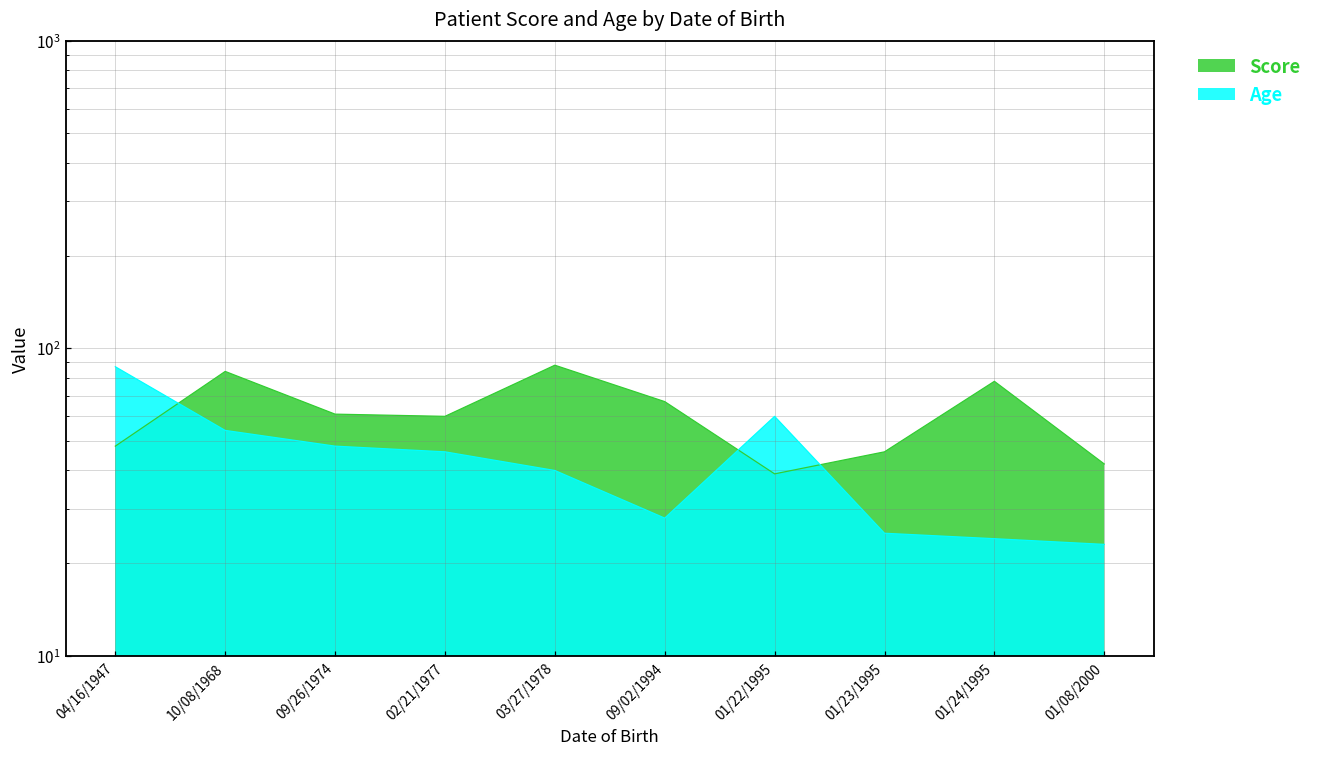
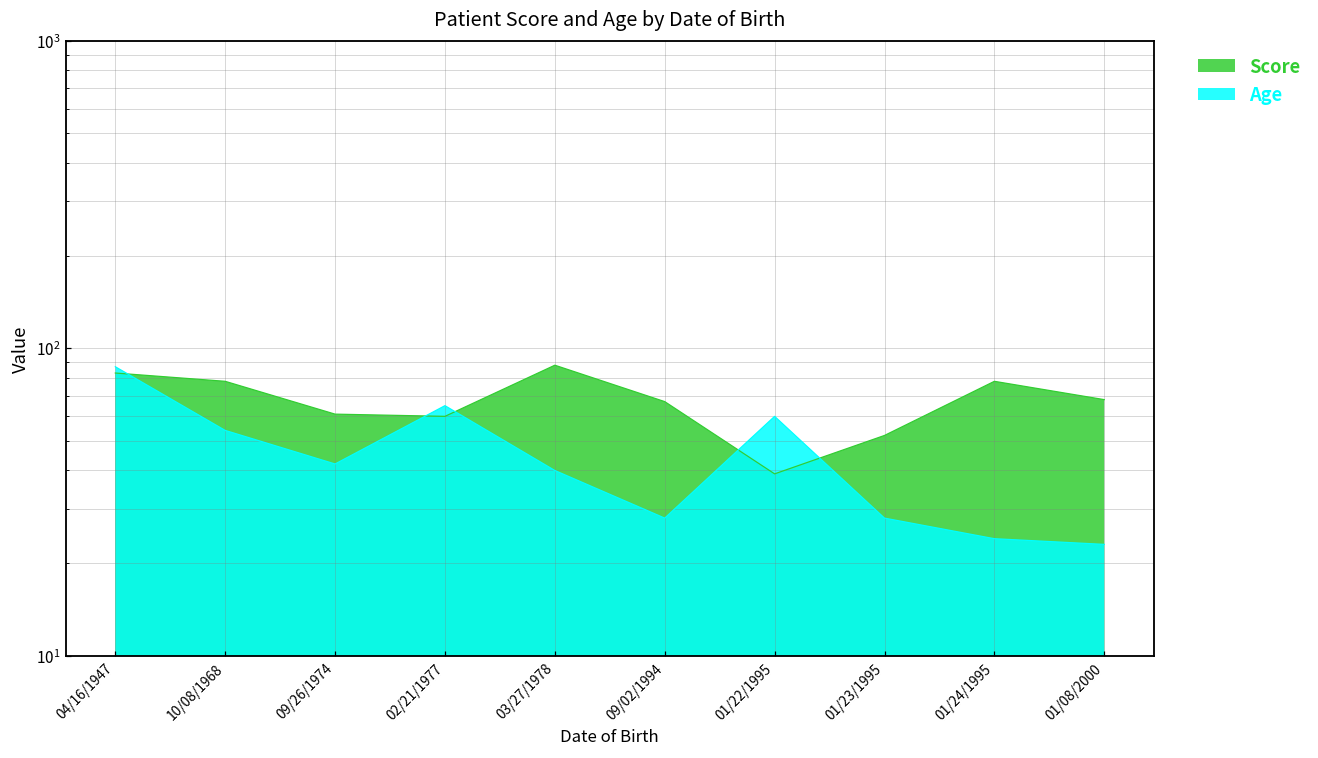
  {
    "Score": {
-     "04/16/1947": 48,
-     "10/08/1968": 84,
+     "04/16/1947": 83,
+     "10/08/1968": 78,
      "09/26/1974": 61,
      "02/21/1977": 60,
      "03/27/1978": 88,
      "09/02/1994": 67,
      "01/22/1995": 39,
-     "01/23/1995": 46,
+     "01/23/1995": 52,
      "01/24/1995": 78,
-     "01/08/2000": 42
+     "01/08/2000": 68
    },
    "Age": {
      "04/16/1947": 87,
      "10/08/1968": 54,
-     "09/26/1974": 48,
-     "02/21/1977": 46,
+     "09/26/1974": 42,
+     "02/21/1977": 65,
      "03/27/1978": 40,
      "09/02/1994": 28,
      "01/22/1995": 60,
-     "01/23/1995": 25,
+     "01/23/1995": 28,
      "01/24/1995": 24,
      "01/08/2000": 23
    }
  }
